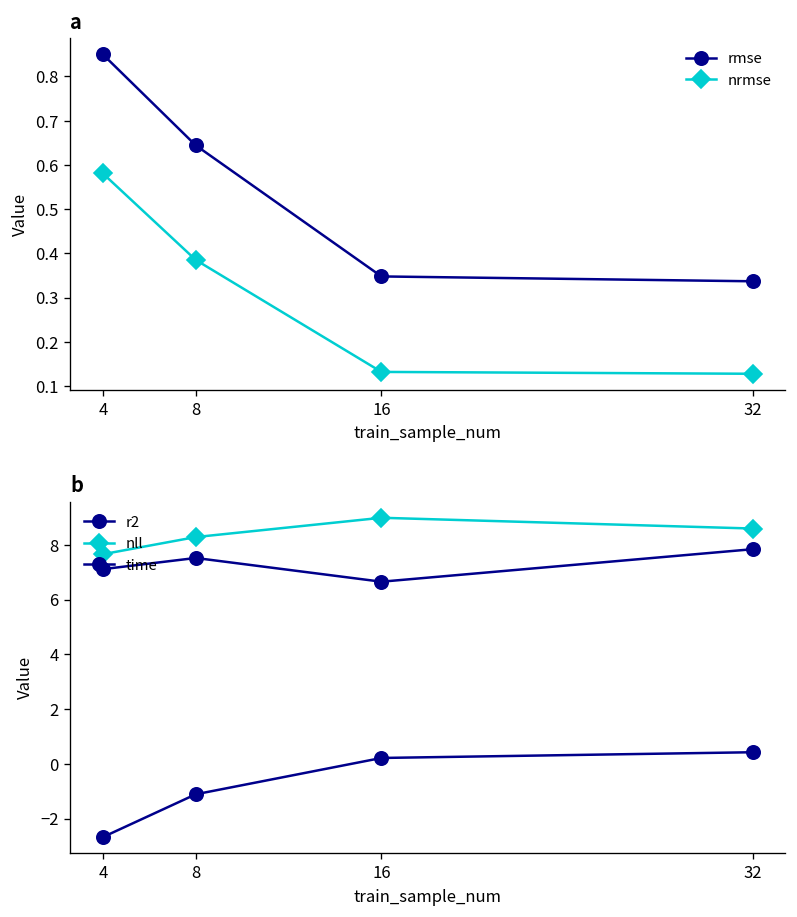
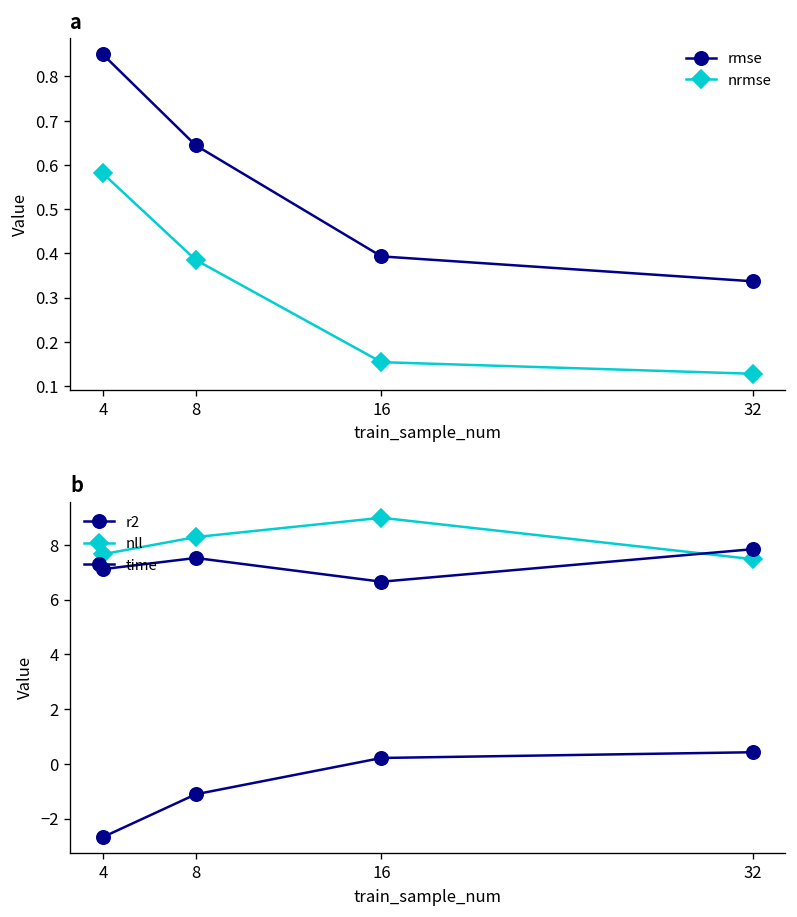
  {
    "a": {
      "rmse": {
        "4": 0.85,
        "8": 0.64,
-       "16": 0.35,
+       "16": 0.39,
        "32": 0.34
      },
      "nrmse": {
        "4": 0.58,
        "8": 0.39,
-       "16": 0.13,
+       "16": 0.15,
        "32": 0.13
      }
    },
    "b": {
      "nll": {
        "4": 7.7,
        "8": 8.3,
        "16": 9.0,
-       "32": 8.6
+       "32": 7.5
      }
    }
  }
